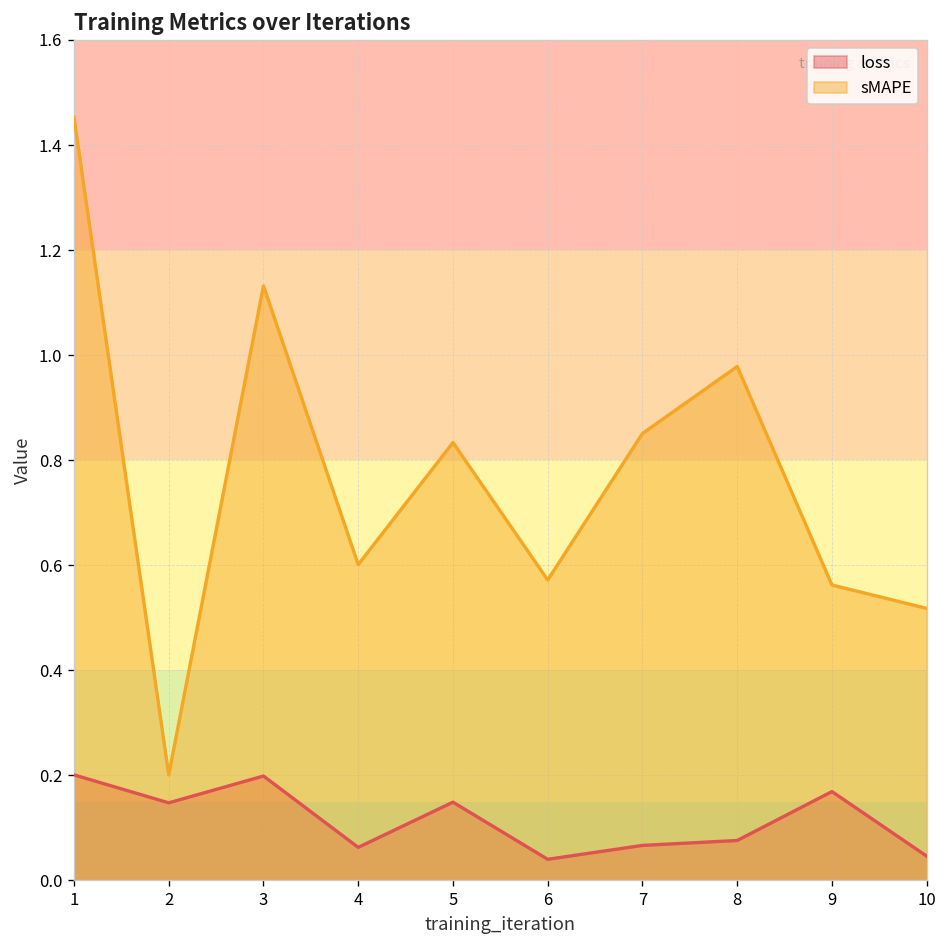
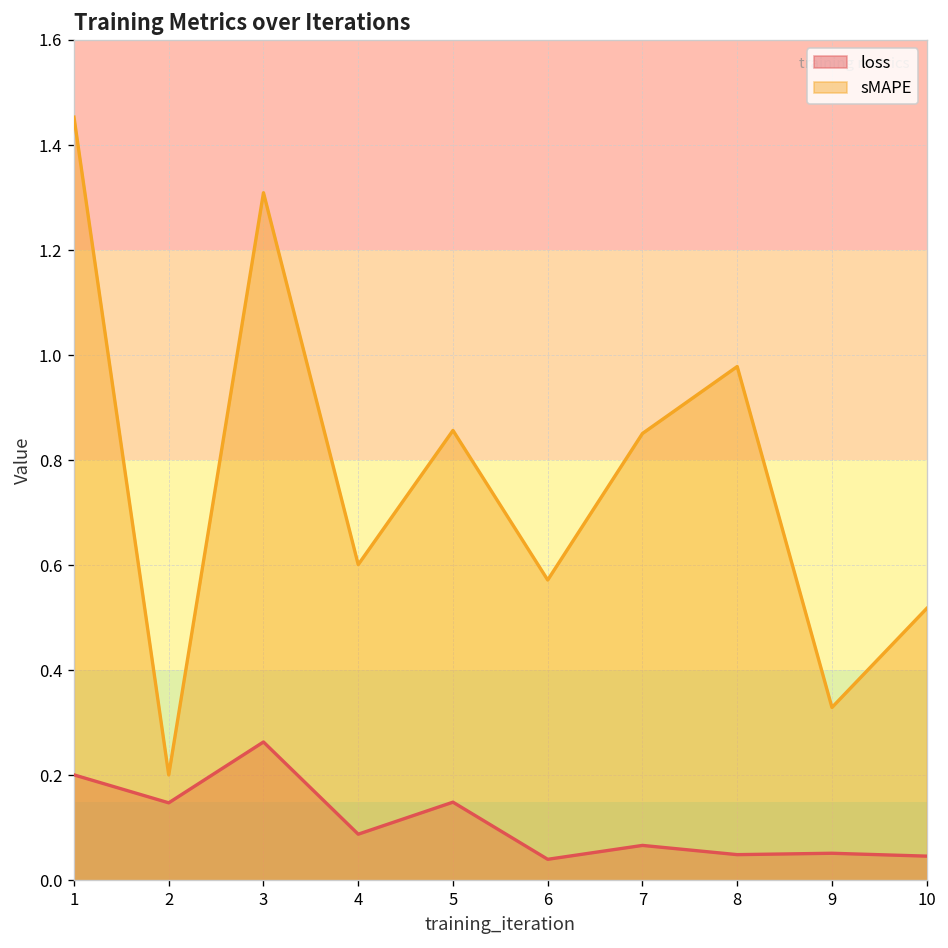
  {
    "loss": {
      "1": 0.20,
      "2": 0.15,
-     "3": 0.20,
-     "4": 0.06,
+     "3": 0.26,
+     "4": 0.09,
      "5": 0.15,
      "6": 0.04,
      "7": 0.07,
-     "8": 0.08,
-     "9": 0.17,
+     "8": 0.05,
+     "9": 0.05,
      "10": 0.05
    },
    "sMAPE": {
      "1": 1.45,
      "2": 0.20,
-     "3": 1.13,
+     "3": 1.31,
      "4": 0.60,
-     "5": 0.83,
+     "5": 0.86,
      "6": 0.57,
      "7": 0.85,
      "8": 0.98,
-     "9": 0.56,
+     "9": 0.33,
      "10": 0.52
    }
  }
